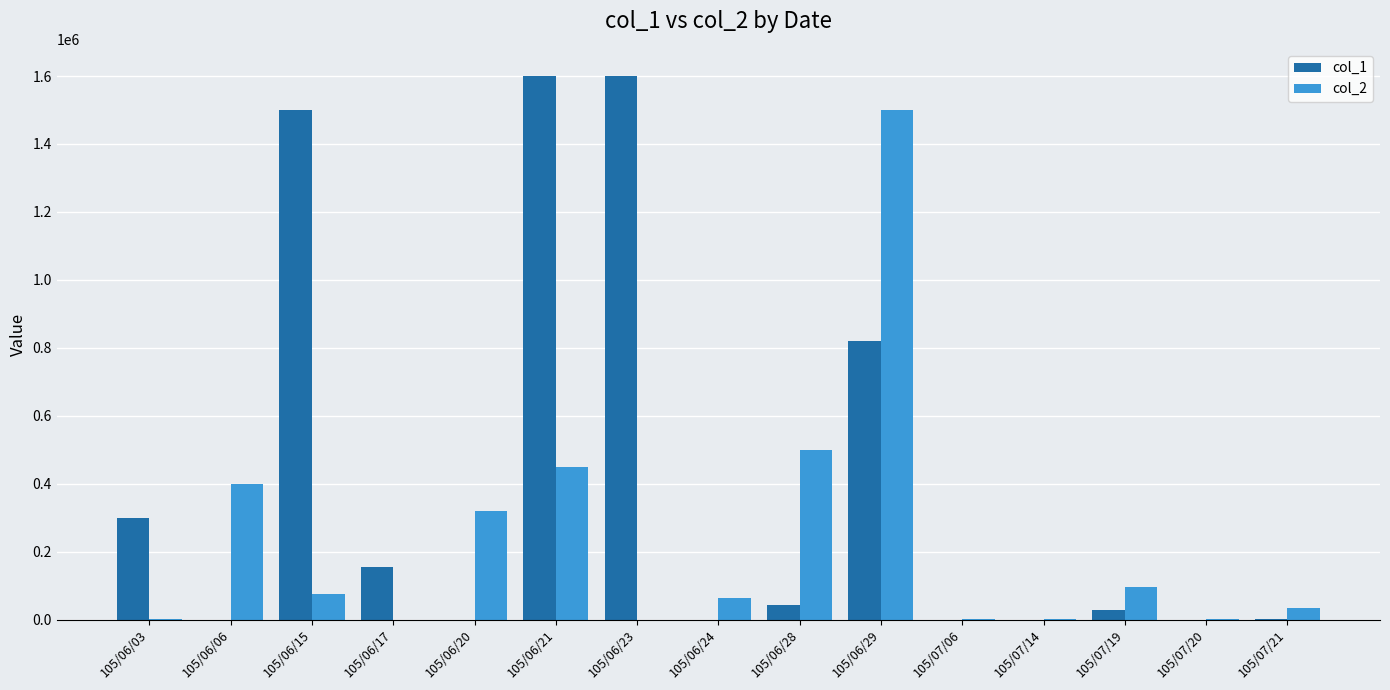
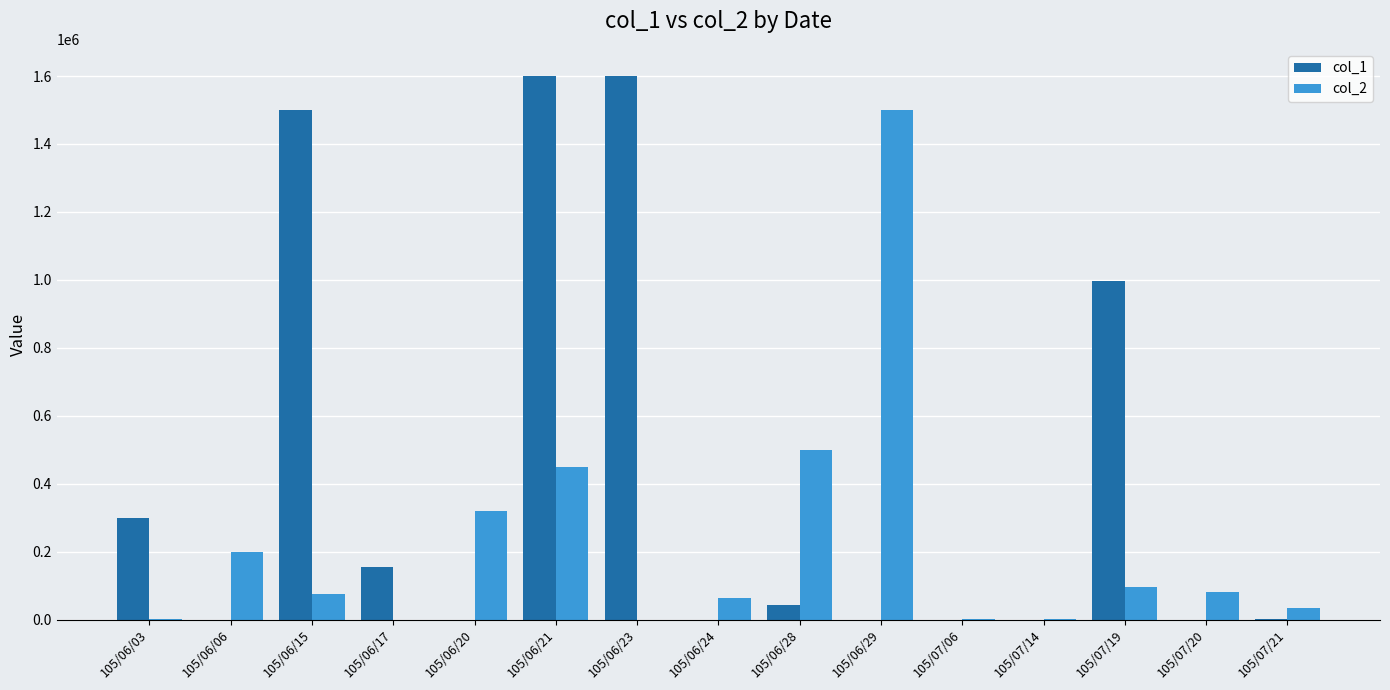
  {
    "col_1": {
      "105/06/03": 300000,
      "105/06/06": 0,
      "105/06/15": 1500000,
      "105/06/17": 160000,
      "105/06/20": 0,
      "105/06/21": 1600000,
      "105/06/23": 1600000,
      "105/06/24": 0,
      "105/06/28": 40000,
-     "105/06/29": 820000,
+     "105/06/29": 0,
      "105/07/06": 0,
      "105/07/14": 0,
-     "105/07/19": 30000,
+     "105/07/19": 1000000,
      "105/07/20": 0
    },
    "col_2": {
-     "105/06/06": 400000,
+     "105/06/06": 200000,
      "105/06/15": 70000,
      "105/06/17": 0,
      "105/06/20": 320000,
      "105/06/21": 450000,
      "105/06/23": 0,
      "105/06/24": 60000,
      "105/06/28": 500000,
      "105/06/29": 1500000,
      "105/07/19": 90000,
-     "105/07/20": 0,
+     "105/07/20": 80000,
      "105/07/21": 30000
    }
  }
